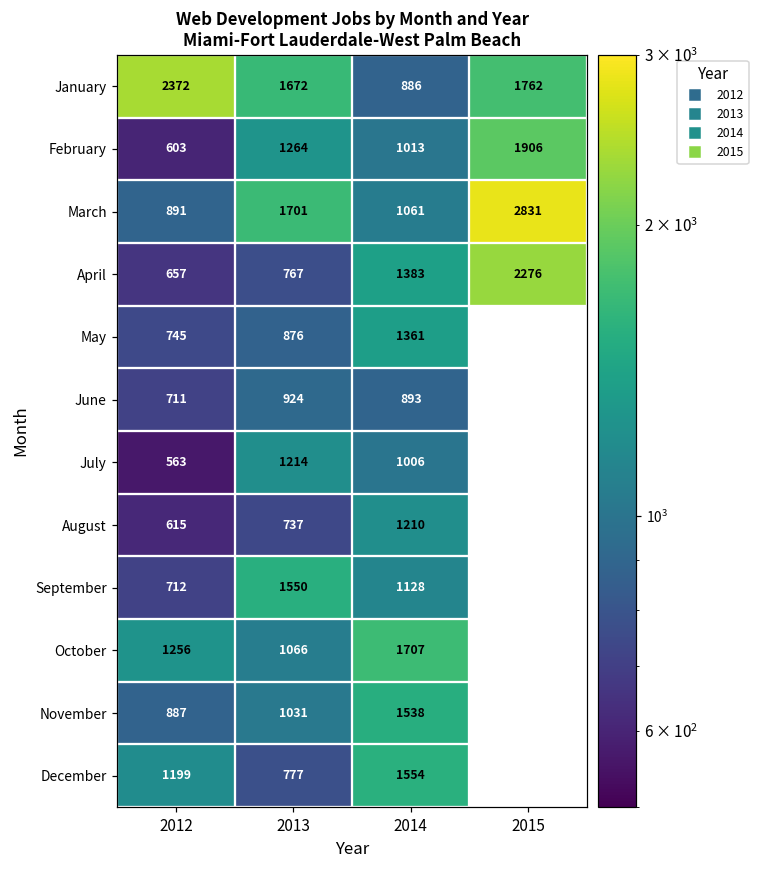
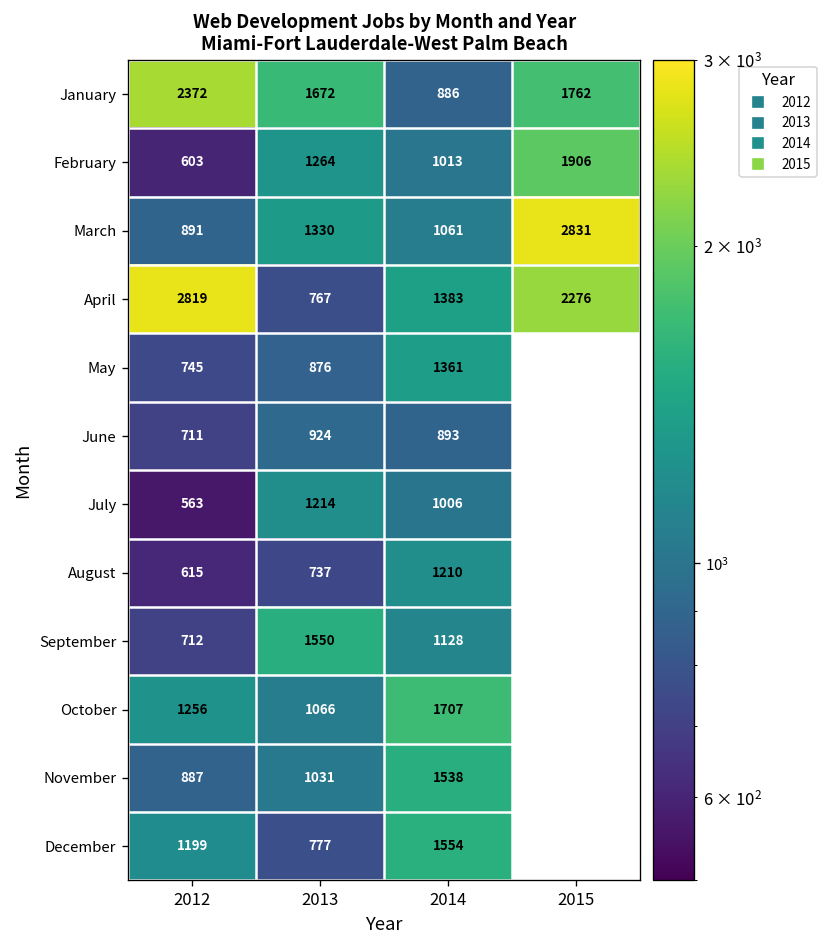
  {
    "January": {
      "2012": 2372,
      "2013": 1672,
      "2014": 886,
      "2015": 1762
    },
    "February": {
      "2012": 603,
      "2013": 1264,
      "2014": 1013,
      "2015": 1906
    },
    "March": {
      "2012": 891,
-     "2013": 1701,
+     "2013": 1330,
      "2014": 1061,
      "2015": 2831
    },
    "April": {
-     "2012": 657,
+     "2012": 2819,
      "2013": 767,
      "2014": 1383,
      "2015": 2276
    },
    "May": {
      "2012": 745,
      "2013": 876,
      "2014": 1361
    },
    "June": {
      "2012": 711,
      "2013": 924,
      "2014": 893
    },
    "July": {
      "2012": 563,
      "2013": 1214,
      "2014": 1006
    },
    "August": {
      "2012": 615,
      "2013": 737,
      "2014": 1210
    },
    "September": {
      "2012": 712,
      "2013": 1550,
      "2014": 1128
    },
    "October": {
      "2012": 1256,
      "2013": 1066,
      "2014": 1707
    },
    "November": {
      "2012": 887,
      "2013": 1031,
      "2014": 1538
    },
    "December": {
      "2012": 1199,
      "2013": 777,
      "2014": 1554
    }
  }
